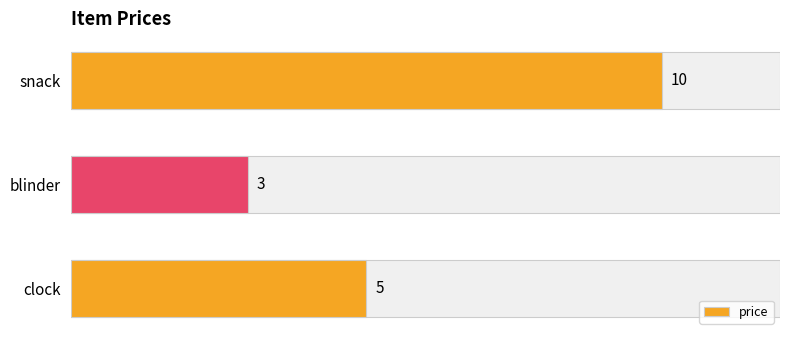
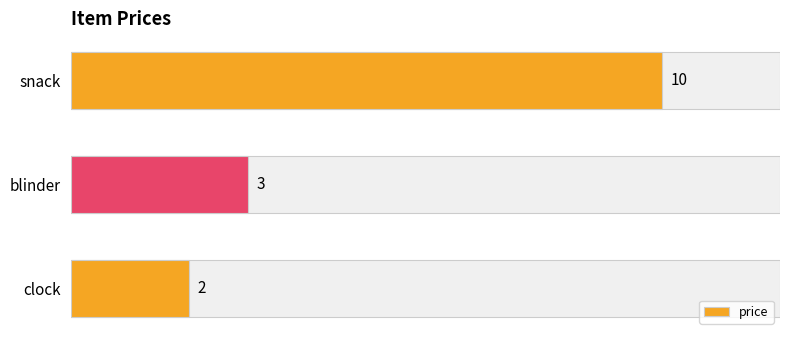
  {
    "snack": 10,
    "blinder": 3,
-   "clock": 5
+   "clock": 2
  }
